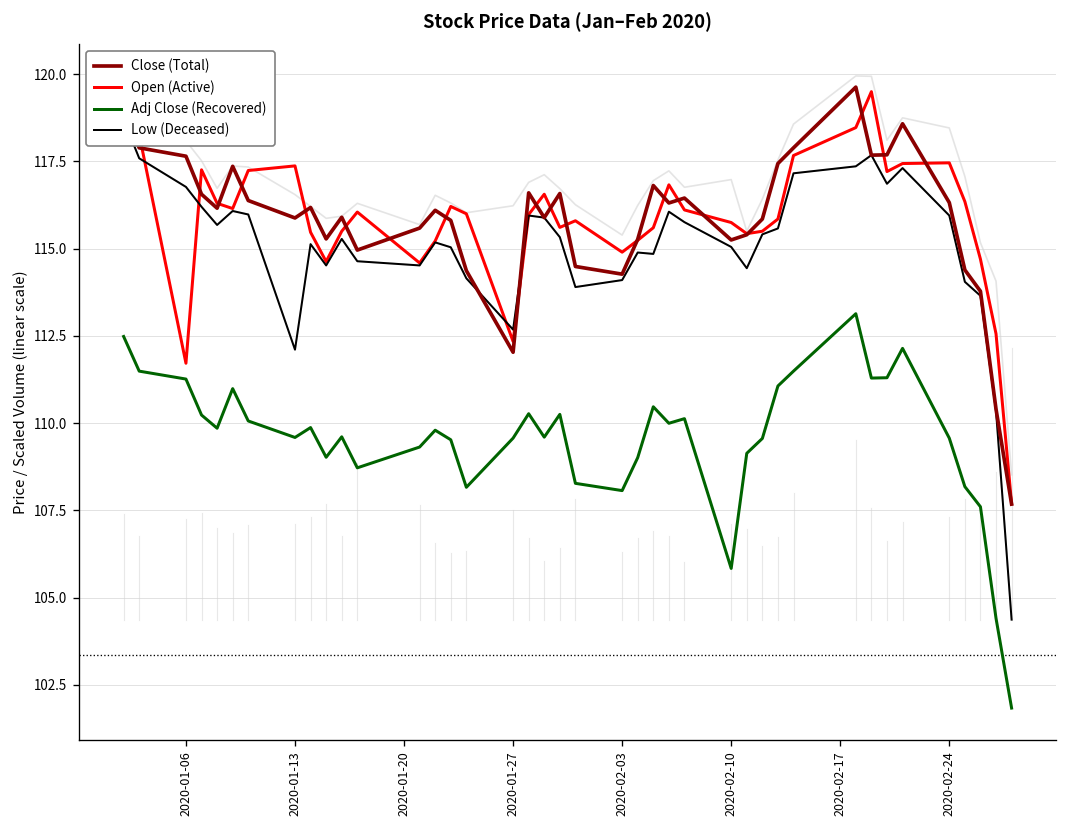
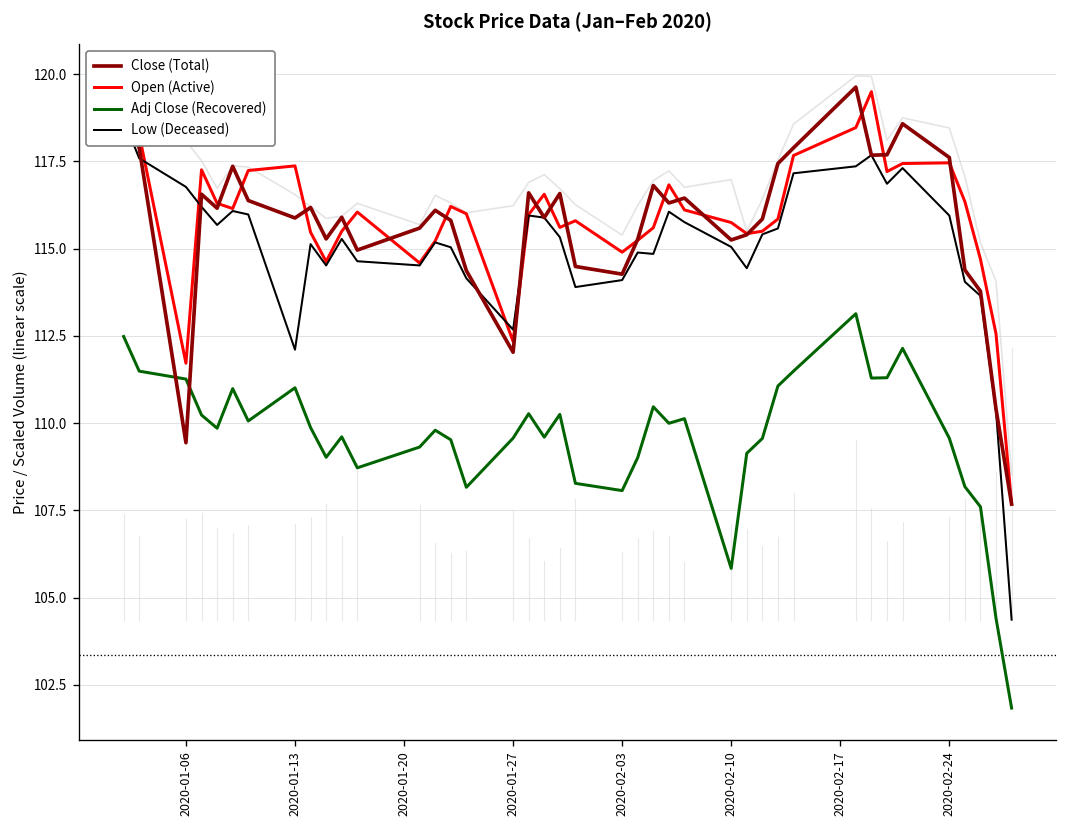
  {
    "Low (Deceased)": {
      "2020-01-06": 116.8,
      "2020-01-13": 112.1,
      "2020-01-27": 112.7,
      "2020-02-03": 114.1,
      "2020-02-10": 115.1,
      "2020-02-24": 115.9
    },
    "Close (Total)": {
-     "2020-01-06": 117.7,
+     "2020-01-06": 109.4,
      "2020-01-13": 115.9,
      "2020-01-27": 112.0,
      "2020-02-03": 114.3,
      "2020-02-10": 115.3,
-     "2020-02-24": 116.3
+     "2020-02-24": 117.6
    },
    "Open (Active)": {
      "2020-01-06": 111.7,
      "2020-01-13": 117.4,
      "2020-01-27": 112.3,
      "2020-02-03": 114.9,
      "2020-02-10": 115.8,
      "2020-02-24": 117.5
    },
    "Adj Close (Recovered)": {
      "2020-01-06": 111.3,
-     "2020-01-13": 109.6,
+     "2020-01-13": 111.0,
      "2020-01-27": 109.6,
      "2020-02-03": 108.1,
      "2020-02-10": 105.8,
      "2020-02-24": 109.6
    }
  }
